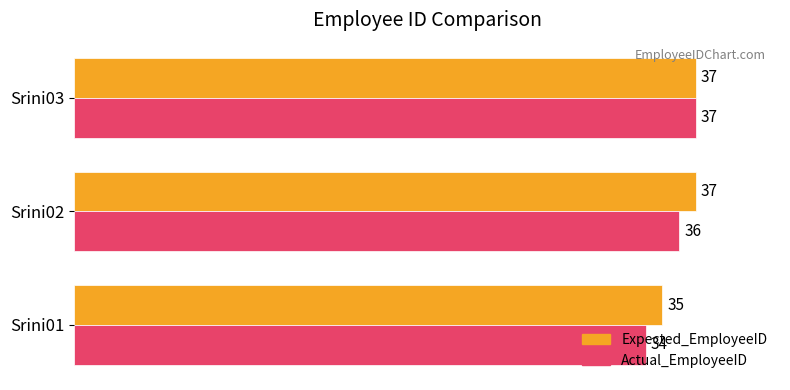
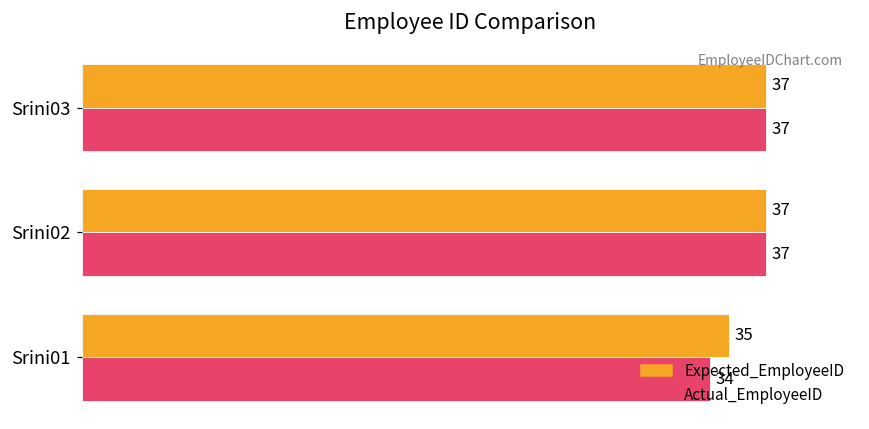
  {
    "Expected_EmployeeID": {
      "Srini03": 37,
      "Srini02": 37,
      "Srini01": 35
    },
    "Actual_EmployeeID": {
      "Srini03": 37,
-     "Srini02": 36,
+     "Srini02": 37,
      "Srini01": 34
    }
  }
